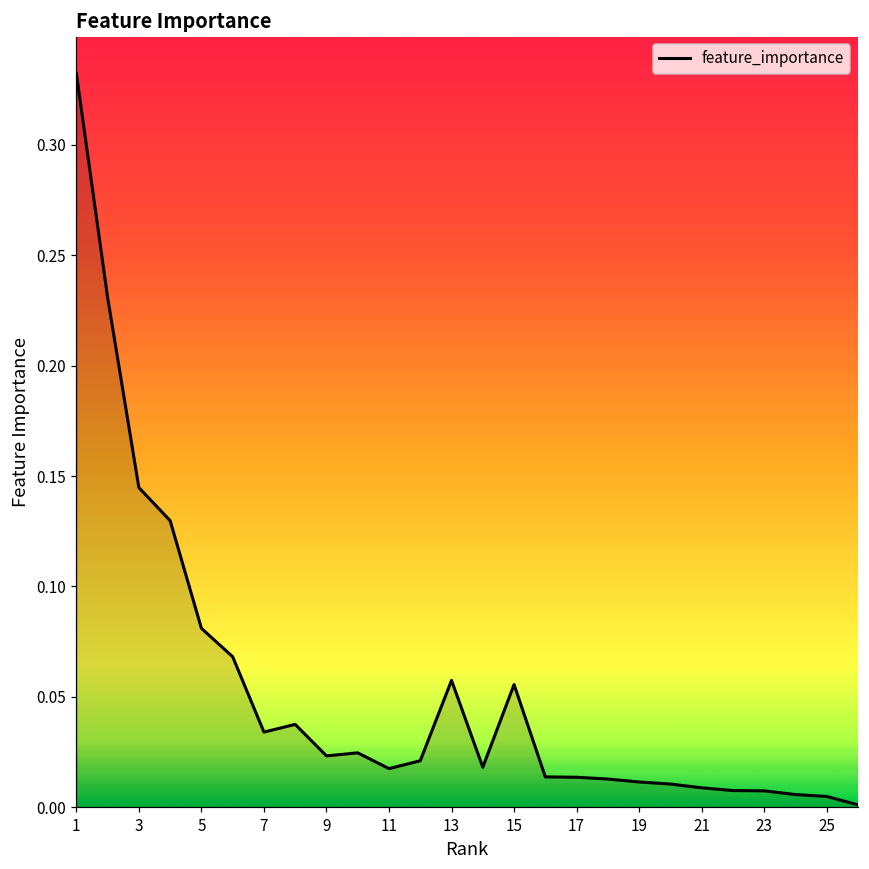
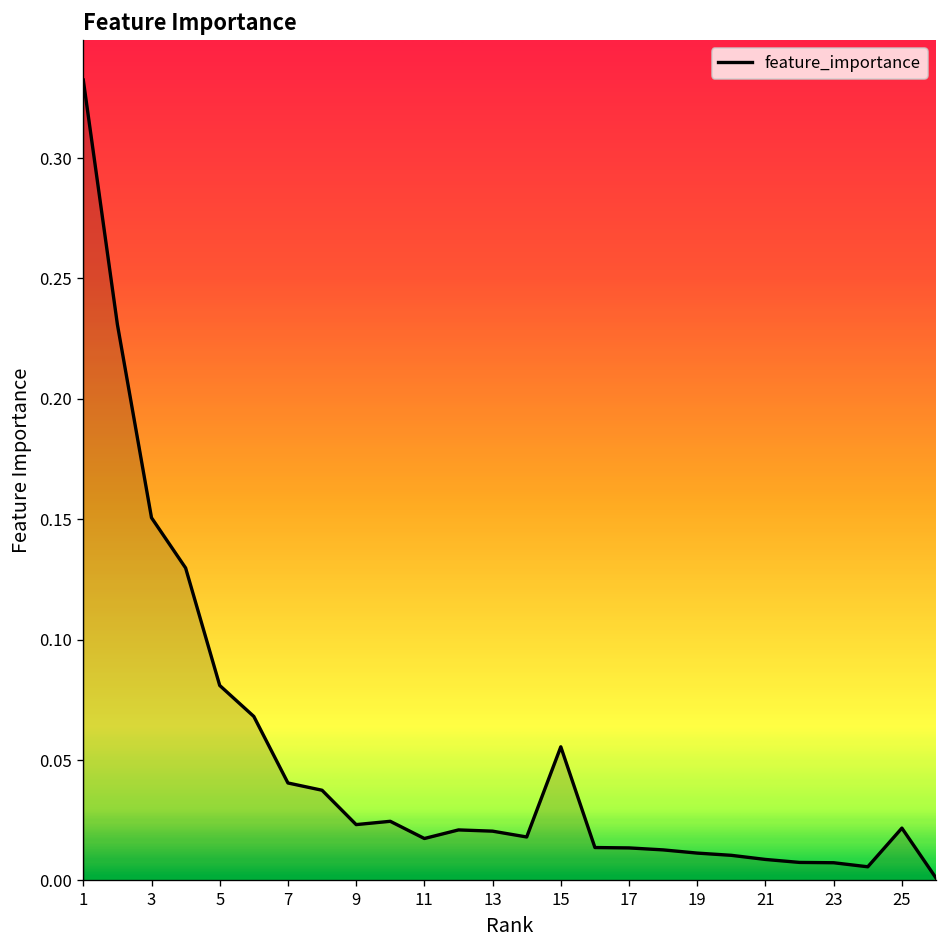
  {
    "1": 0.332,
-   "3": 0.145,
+   "3": 0.151,
    "5": 0.081,
-   "7": 0.034,
+   "7": 0.040,
    "9": 0.023,
    "11": 0.017,
-   "13": 0.057,
+   "13": 0.020,
    "15": 0.056,
    "17": 0.014,
    "19": 0.011,
    "21": 0.009,
    "23": 0.007,
-   "25": 0.005
+   "25": 0.022
  }
